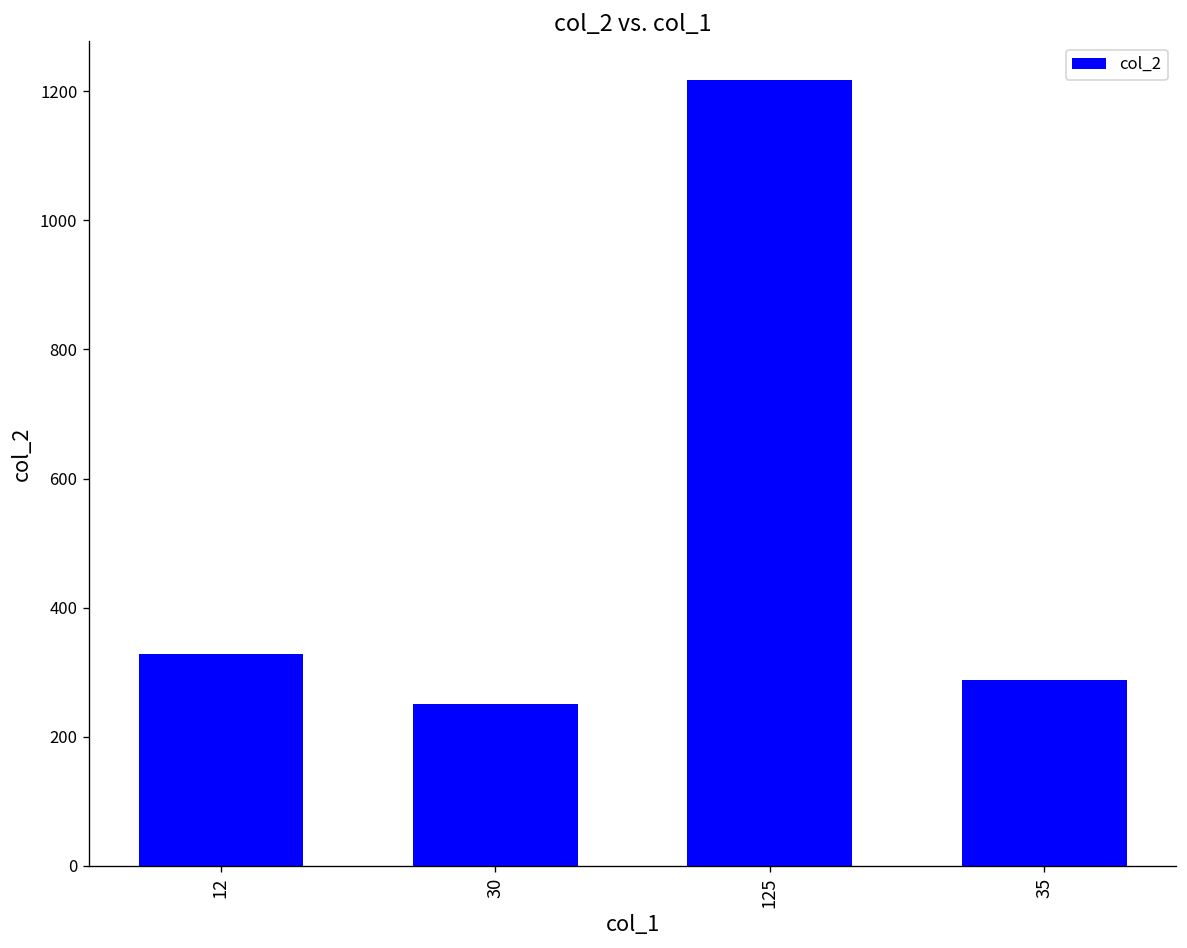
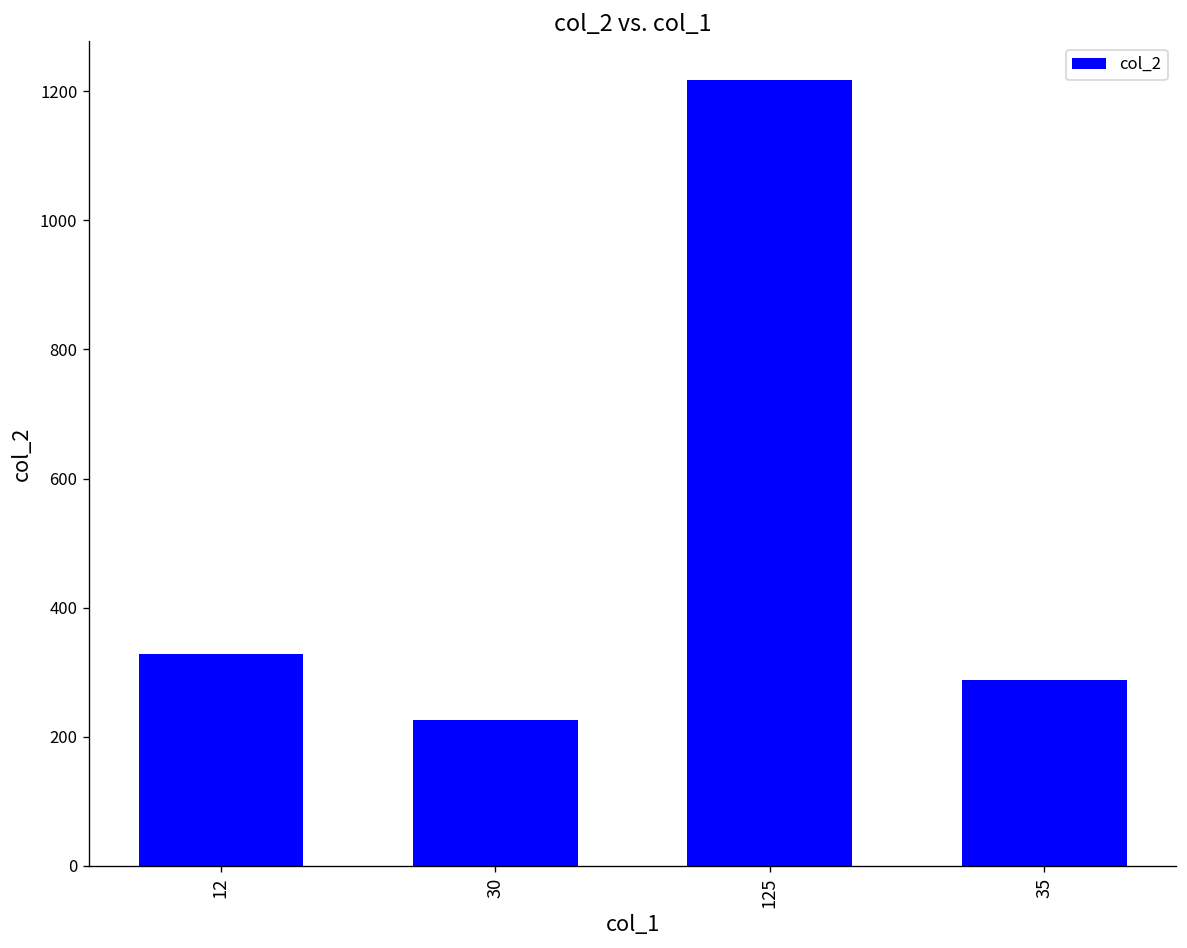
  {
    "12": 330,
-   "30": 250,
+   "30": 230,
    "125": 1220,
    "35": 290
  }
